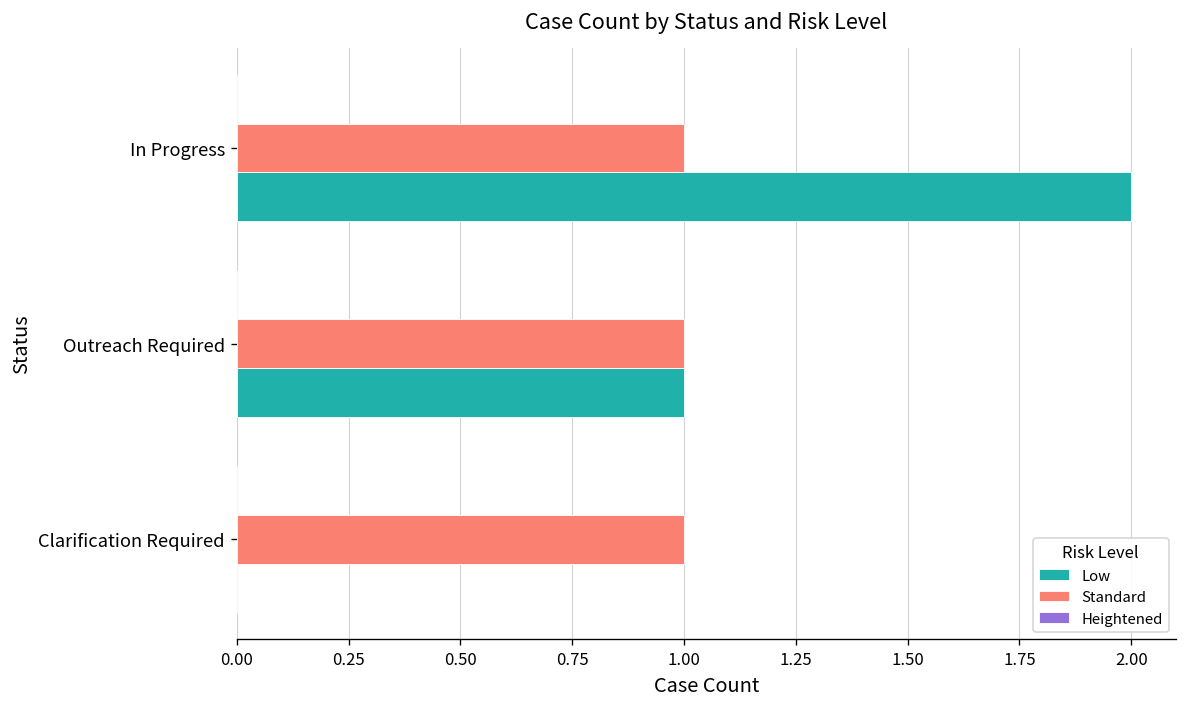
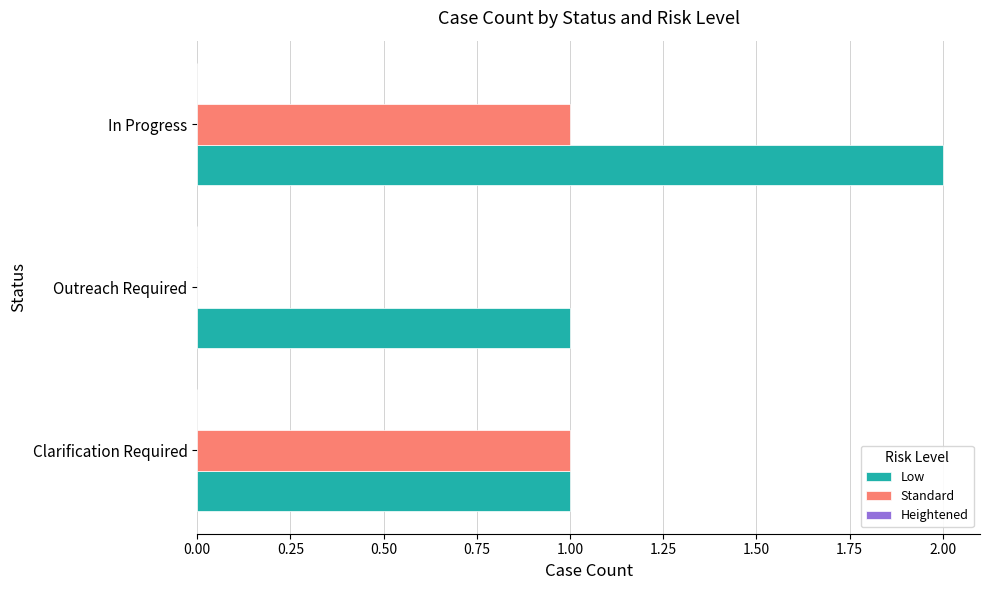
  {
    "Low": {
      "In Progress": 2,
      "Outreach Required": 1,
-     "Clarification Required": 0
+     "Clarification Required": 1
    },
    "Standard": {
      "In Progress": 1,
-     "Outreach Required": 1,
+     "Outreach Required": 0,
      "Clarification Required": 1
    },
    "Heightened": {
      "In Progress": 0,
      "Outreach Required": 0,
      "Clarification Required": 0
    }
  }
